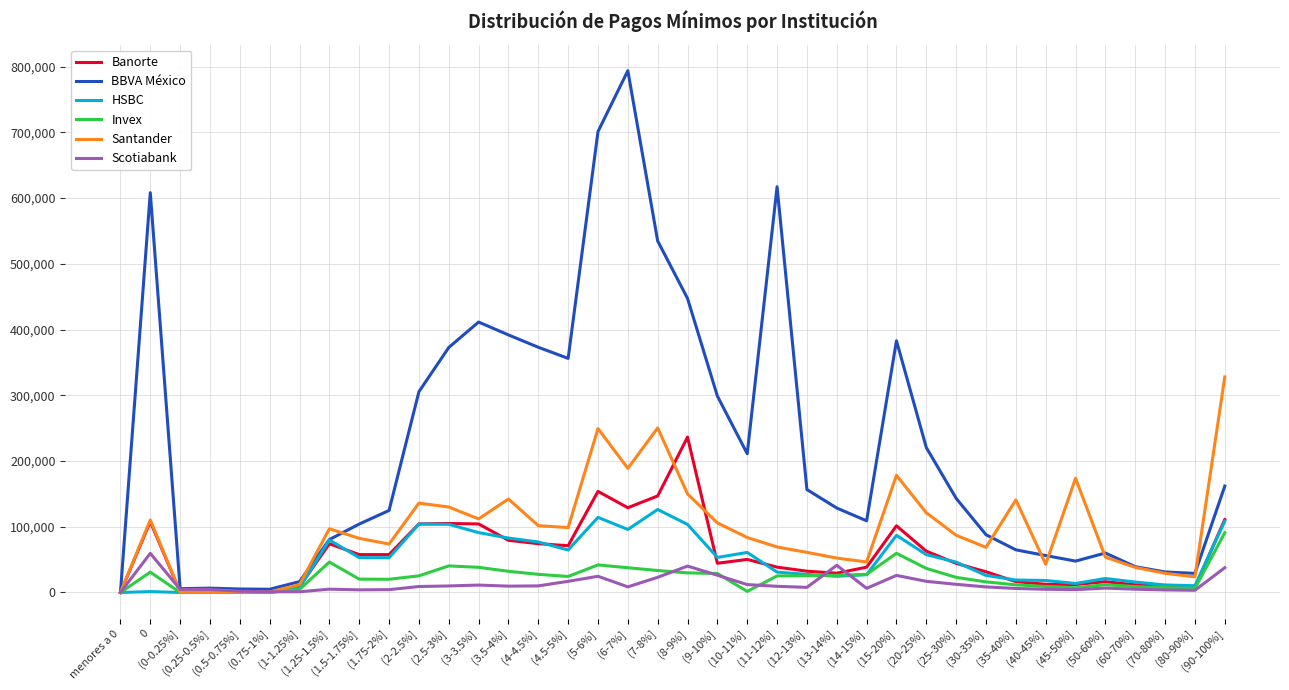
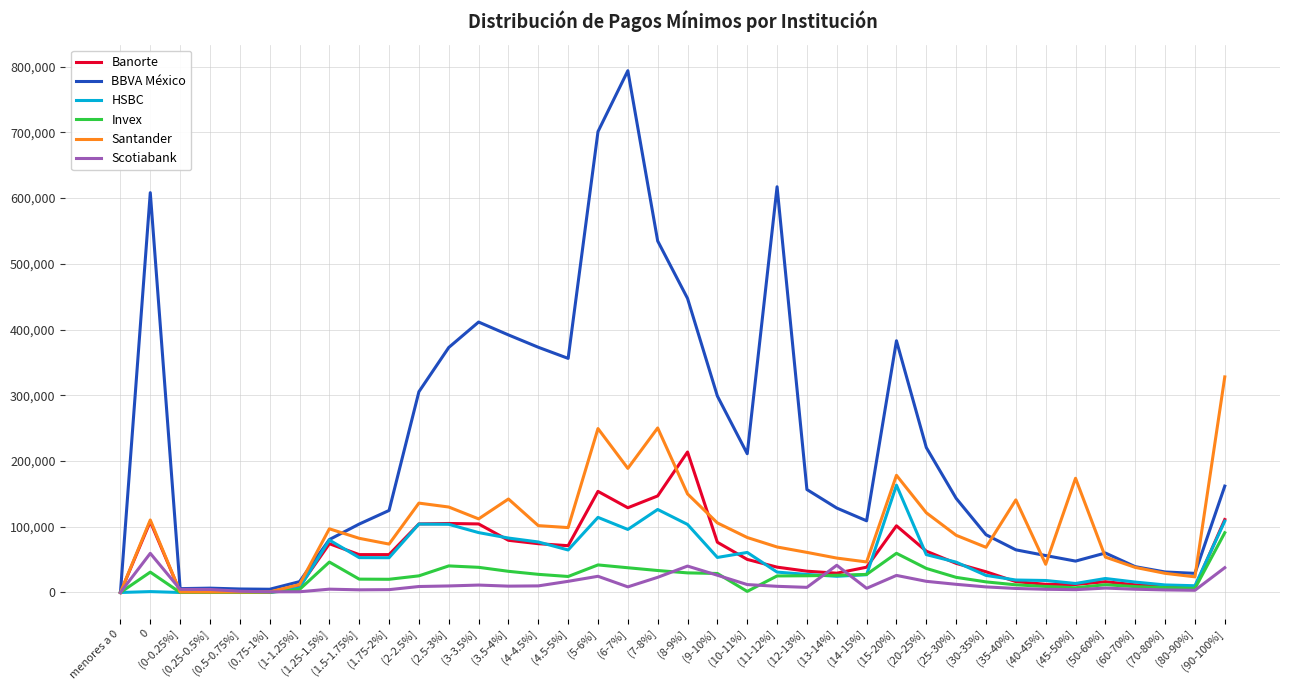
  {
    "Banorte": {
      "(1.25-1.5%]": "70,000",
      "(1.5-1.75%]": "60,000",
      "(1.75-2%]": "60,000",
      "(3-3.5%]": "100,000",
      "(4.5-5%]": "70,000",
      "(5-6%]": "150,000",
      "(6-7%]": "130,000",
      "(7-8%]": "150,000",
-     "(8-9%]": "240,000",
-     "(9-10%]": "40,000",
+     "(8-9%]": "210,000",
+     "(9-10%]": "80,000",
      "(10-11%]": "50,000",
      "(11-12%]": "40,000",
      "(12-13%]": "30,000",
      "(14-15%]": "40,000",
      "(15-20%]": "100,000",
      "(20-25%]": "60,000",
      "(30-35%]": "30,000",
      "(50-60%]": "20,000"
    },
    "BBVA México": {
      "0": "610,000",
      "(1-1.25%]": "20,000",
      "(1.5-1.75%]": "100,000",
      "(1.75-2%]": "120,000",
      "(2-2.5%]": "310,000",
      "(2.5-3%]": "370,000",
      "(3-3.5%]": "410,000",
      "(3.5-4%]": "390,000",
      "(4-4.5%]": "370,000",
      "(4.5-5%]": "360,000",
      "(5-6%]": "700,000",
      "(6-7%]": "790,000",
      "(7-8%]": "530,000",
      "(8-9%]": "450,000",
      "(9-10%]": "300,000",
      "(10-11%]": "210,000",
      "(11-12%]": "620,000",
      "(12-13%]": "160,000",
      "(13-14%]": "130,000",
      "(14-15%]": "110,000",
      "(15-20%]": "380,000",
      "(20-25%]": "220,000",
      "(25-30%]": "140,000",
      "(30-35%]": "90,000",
      "(35-40%]": "60,000",
      "(40-45%]": "60,000",
      "(45-50%]": "50,000",
      "(50-60%]": "60,000",
      "(80-90%]": "30,000",
      "(90-100%]": "160,000"
    },
    "HSBC": {
      "0": "0",
      "(1.5-1.75%]": "50,000",
      "(1.75-2%]": "50,000",
      "(3-3.5%]": "90,000",
      "(4.5-5%]": "60,000",
      "(5-6%]": "110,000",
      "(6-7%]": "100,000",
      "(7-8%]": "130,000",
      "(8-9%]": "100,000",
      "(9-10%]": "50,000",
      "(10-11%]": "60,000",
      "(11-12%]": "30,000",
-     "(15-20%]": "90,000",
+     "(15-20%]": "160,000",
      "(20-25%]": "60,000",
      "(30-35%]": "30,000",
      "(40-45%]": "20,000",
      "(50-60%]": "20,000",
      "(60-70%]": "20,000"
    },
    "Invex": {
      "0": "30,000",
      "(1.25-1.5%]": "50,000",
      "(1.5-1.75%]": "20,000",
      "(1.75-2%]": "20,000",
      "(2-2.5%]": "30,000",
      "(2.5-3%]": "40,000",
      "(3-3.5%]": "40,000",
      "(3.5-4%]": "30,000",
      "(4-4.5%]": "30,000",
      "(4.5-5%]": "20,000",
      "(5-6%]": "40,000",
      "(6-7%]": "40,000",
      "(7-8%]": "30,000",
      "(8-9%]": "30,000",
      "(10-11%]": "0",
      "(11-12%]": "30,000",
      "(15-20%]": "60,000",
      "(20-25%]": "40,000",
      "(25-30%]": "20,000",
      "(30-35%]": "20,000",
      "(35-40%]": "10,000",
      "(50-60%]": "10,000",
      "(90-100%]": "90,000"
    },
    "Santander": {
      "(1.25-1.5%]": "100,000",
      "(1.5-1.75%]": "80,000",
      "(1.75-2%]": "70,000",
      "(2-2.5%]": "140,000",
      "(2.5-3%]": "130,000",
      "(3-3.5%]": "110,000",
      "(3.5-4%]": "140,000",
      "(4-4.5%]": "100,000",
      "(4.5-5%]": "100,000",
      "(5-6%]": "250,000",
      "(6-7%]": "190,000",
      "(7-8%]": "250,000",
      "(8-9%]": "150,000",
      "(9-10%]": "110,000",
      "(10-11%]": "80,000",
      "(11-12%]": "70,000",
      "(12-13%]": "60,000",
      "(13-14%]": "50,000",
      "(14-15%]": "50,000",
      "(15-20%]": "180,000",
      "(20-25%]": "120,000",
      "(25-30%]": "90,000",
      "(30-35%]": "70,000",
      "(35-40%]": "140,000",
      "(40-45%]": "40,000",
      "(45-50%]": "170,000",
      "(50-60%]": "50,000",
      "(80-90%]": "20,000",
      "(90-100%]": "330,000"
    },
    "Scotiabank": {
      "0": "60,000",
      "(1.25-1.5%]": "10,000",
      "(1.5-1.75%]": "0",
      "(1.75-2%]": "0",
      "(2-2.5%]": "10,000",
      "(2.5-3%]": "10,000",
      "(3-3.5%]": "10,000",
      "(3.5-4%]": "10,000",
      "(4-4.5%]": "10,000",
      "(4.5-5%]": "20,000",
      "(5-6%]": "20,000",
      "(6-7%]": "10,000",
      "(7-8%]": "20,000",
      "(8-9%]": "40,000",
      "(10-11%]": "10,000",
      "(11-12%]": "10,000",
      "(12-13%]": "10,000",
      "(13-14%]": "40,000",
      "(14-15%]": "10,000",
      "(15-20%]": "30,000",
      "(20-25%]": "20,000",
      "(25-30%]": "10,000",
      "(30-35%]": "10,000",
      "(35-40%]": "10,000",
      "(40-45%]": "0",
      "(50-60%]": "10,000",
      "(60-70%]": "0",
      "(90-100%]": "40,000"
    }
  }
